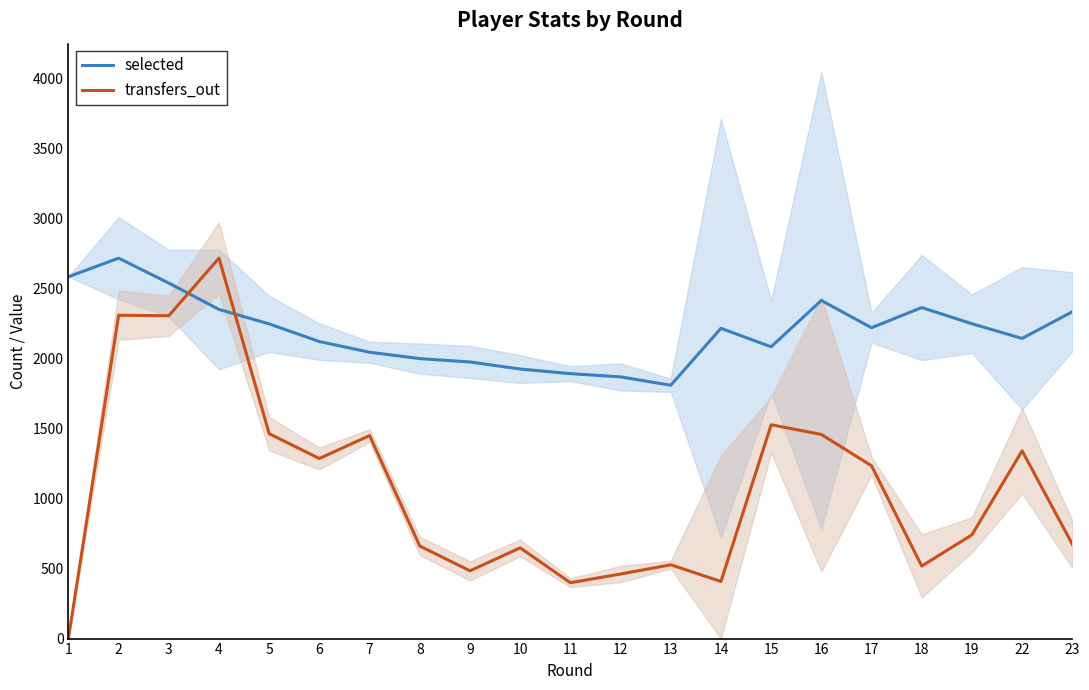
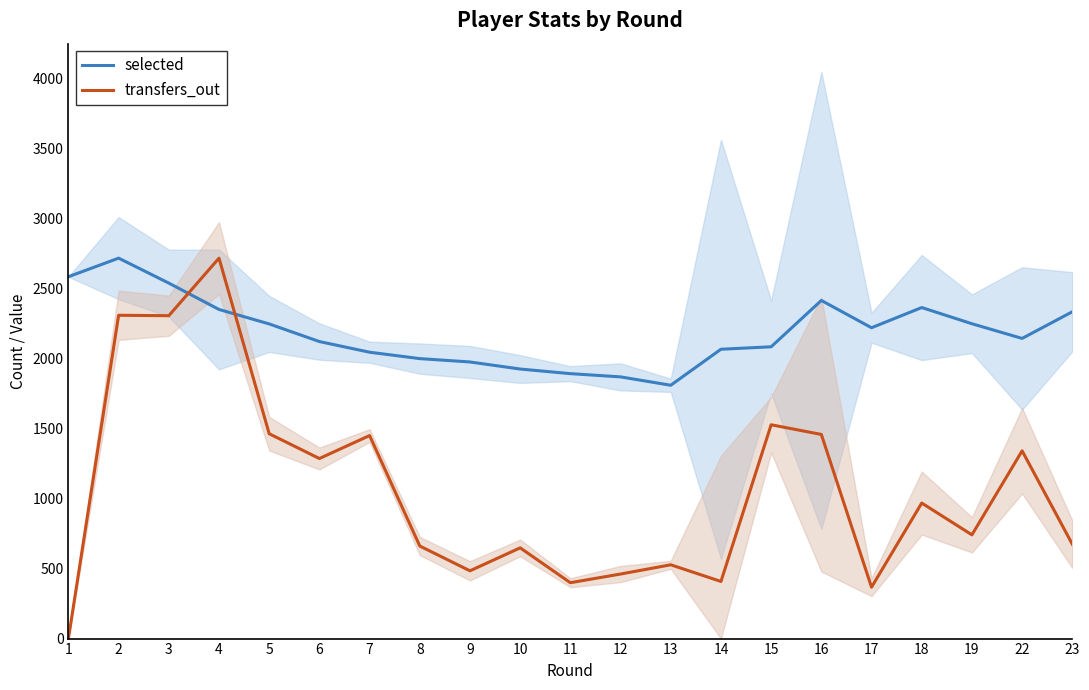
  {
    "selected": {
      "2": 2720,
      "3": 2540,
      "4": 2350,
      "5": 2250,
      "6": 2120,
      "7": 2050,
      "8": 2000,
      "9": 1980,
      "10": 1930,
      "11": 1890,
      "12": 1870,
      "13": 1810,
-     "14": 2220,
+     "14": 2070,
      "15": 2080,
      "16": 2410,
      "17": 2220,
      "18": 2360,
      "19": 2250,
      "22": 2140,
      "23": 2330
    },
    "transfers_out": {
      "2": 2310,
      "3": 2310,
      "4": 2720,
      "5": 1460,
      "6": 1290,
      "7": 1450,
      "8": 660,
      "9": 480,
      "10": 650,
      "11": 400,
      "12": 460,
      "13": 530,
      "14": 410,
      "15": 1530,
      "16": 1460,
-     "17": 1230,
-     "18": 520,
+     "17": 370,
+     "18": 970,
      "19": 740,
      "22": 1340,
      "23": 670
    }
  }
